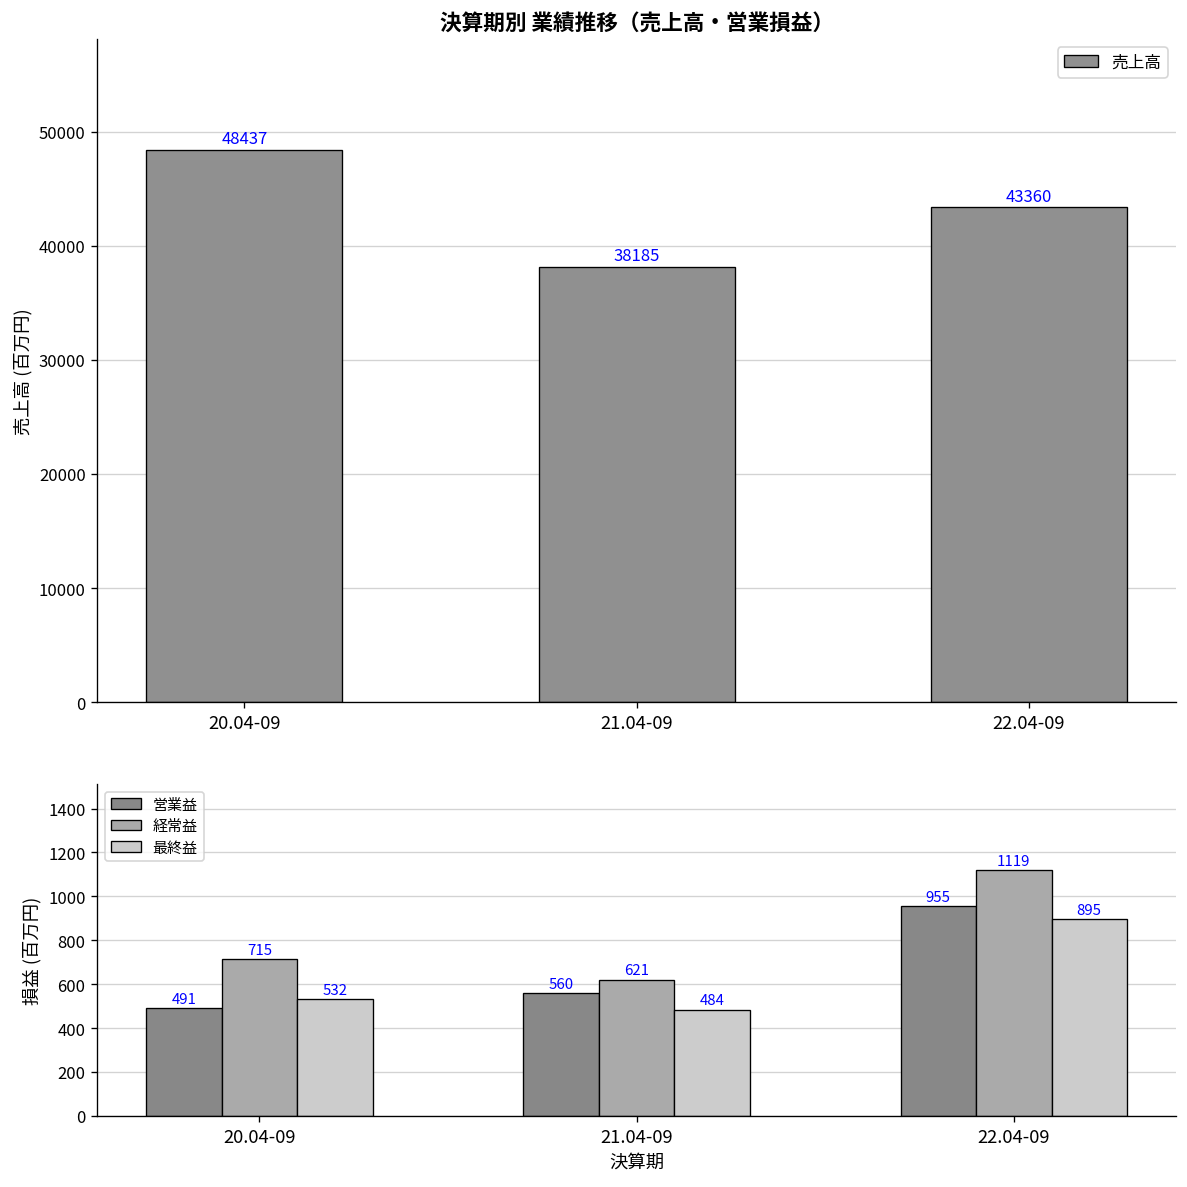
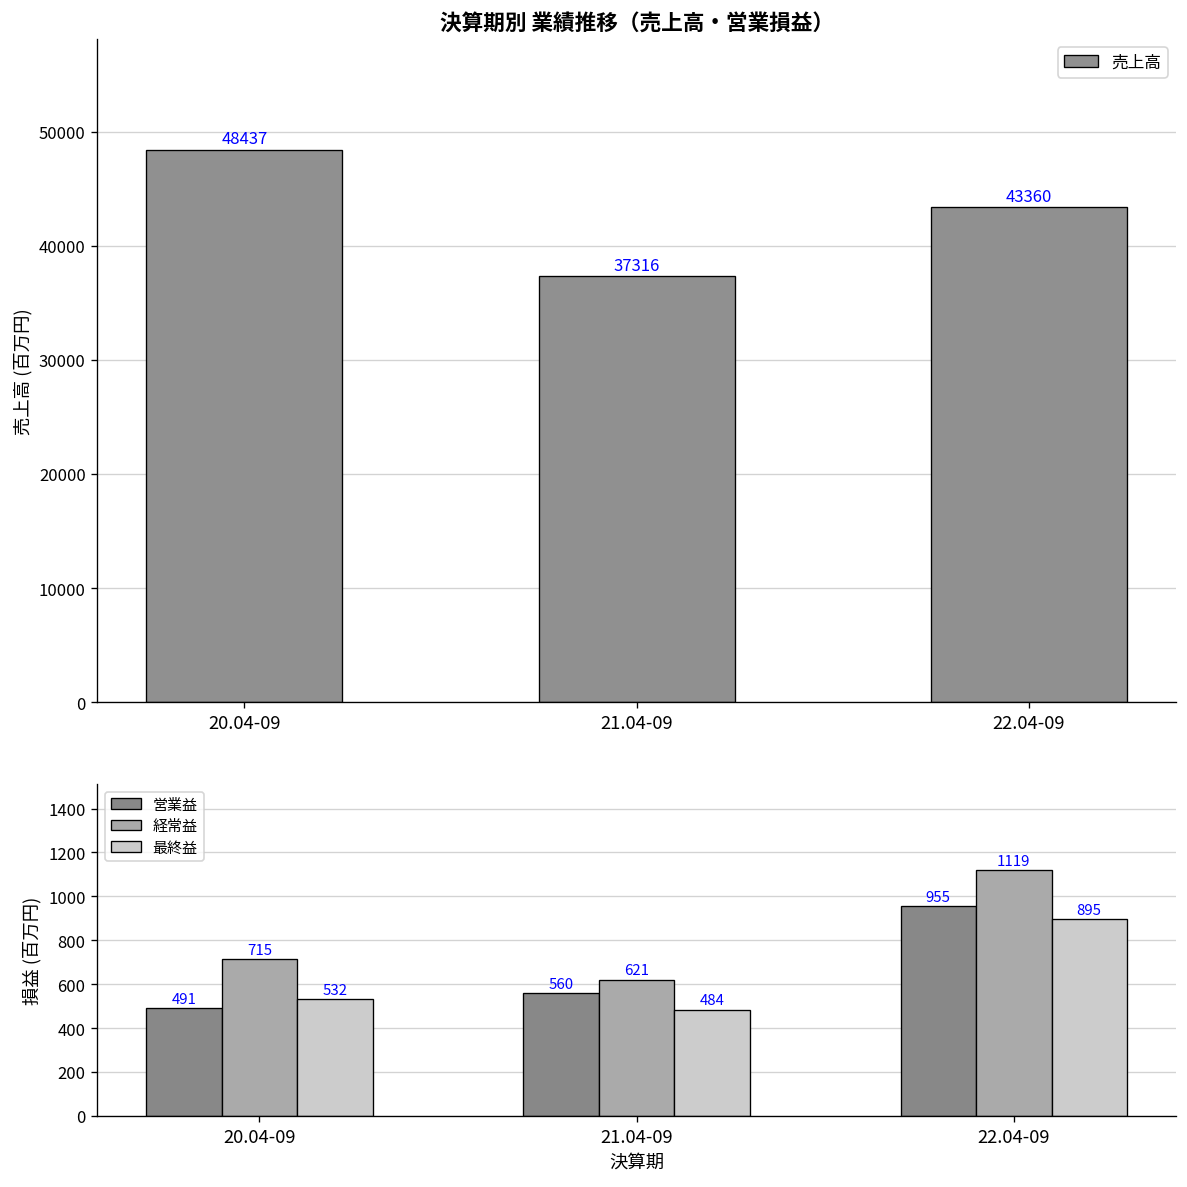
  {
    "決算期別 業績推移（売上高・営業損益）": {
      "20.04-09": 48437,
-     "21.04-09": 38185,
+     "21.04-09": 37316,
      "22.04-09": 43360
    }
  }
